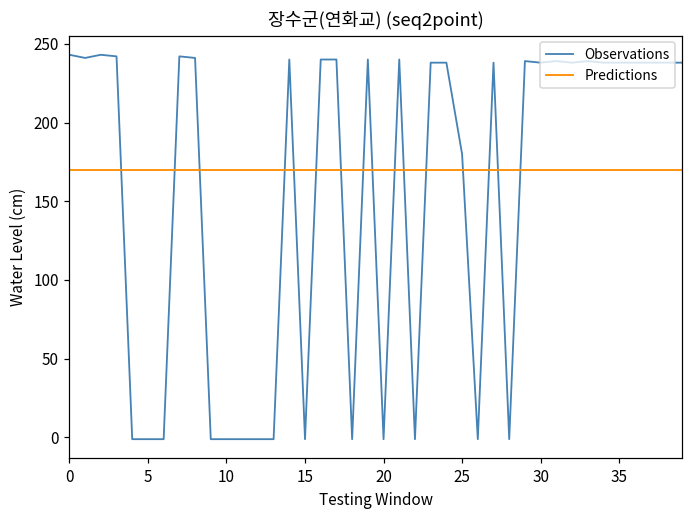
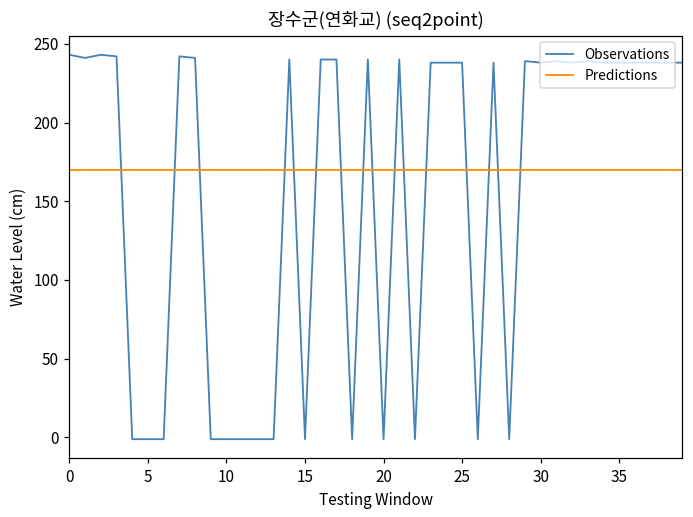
  {
    "Observations": {
      "0": 243,
      "5": -1,
      "10": -1,
      "15": -1,
      "20": -1,
-     "25": 180
+     "25": 238
    },
    "Predictions": {
      "0": 170,
      "5": 170,
      "10": 170,
      "15": 170,
      "20": 170,
      "25": 170,
      "30": 170,
      "35": 170
    }
  }
